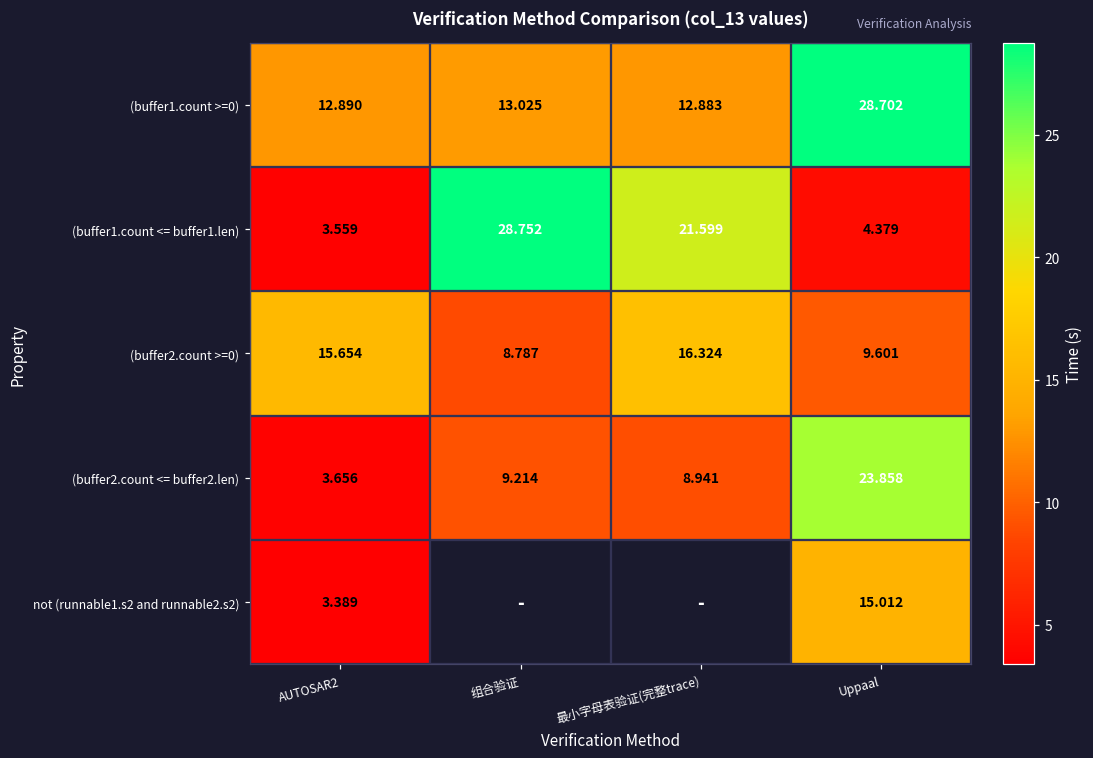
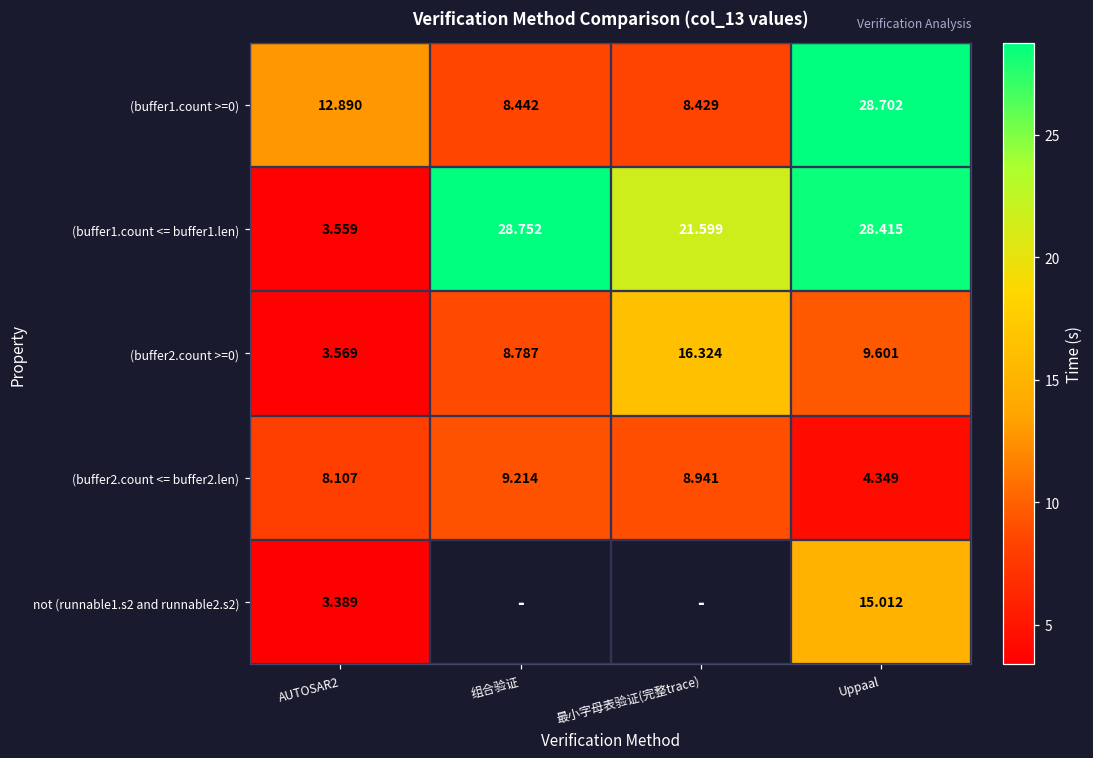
  {
    "(buffer1.count >=0)": {
      "AUTOSAR2": 12.890,
-     "组合验证": 13.025,
-     "最小字母表验证(完整trace)": 12.883,
+     "组合验证": 8.442,
+     "最小字母表验证(完整trace)": 8.429,
      "Uppaal": 28.702
    },
    "(buffer1.count <= buffer1.len)": {
      "AUTOSAR2": 3.559,
      "组合验证": 28.752,
      "最小字母表验证(完整trace)": 21.599,
-     "Uppaal": 4.379
+     "Uppaal": 28.415
    },
    "(buffer2.count >=0)": {
-     "AUTOSAR2": 15.654,
+     "AUTOSAR2": 3.569,
      "组合验证": 8.787,
      "最小字母表验证(完整trace)": 16.324,
      "Uppaal": 9.601
    },
    "(buffer2.count <= buffer2.len)": {
-     "AUTOSAR2": 3.656,
+     "AUTOSAR2": 8.107,
      "组合验证": 9.214,
      "最小字母表验证(完整trace)": 8.941,
-     "Uppaal": 23.858
+     "Uppaal": 4.349
    },
    "not (runnable1.s2 and runnable2.s2)": {
      "AUTOSAR2": 3.389,
      "Uppaal": 15.012
    }
  }
